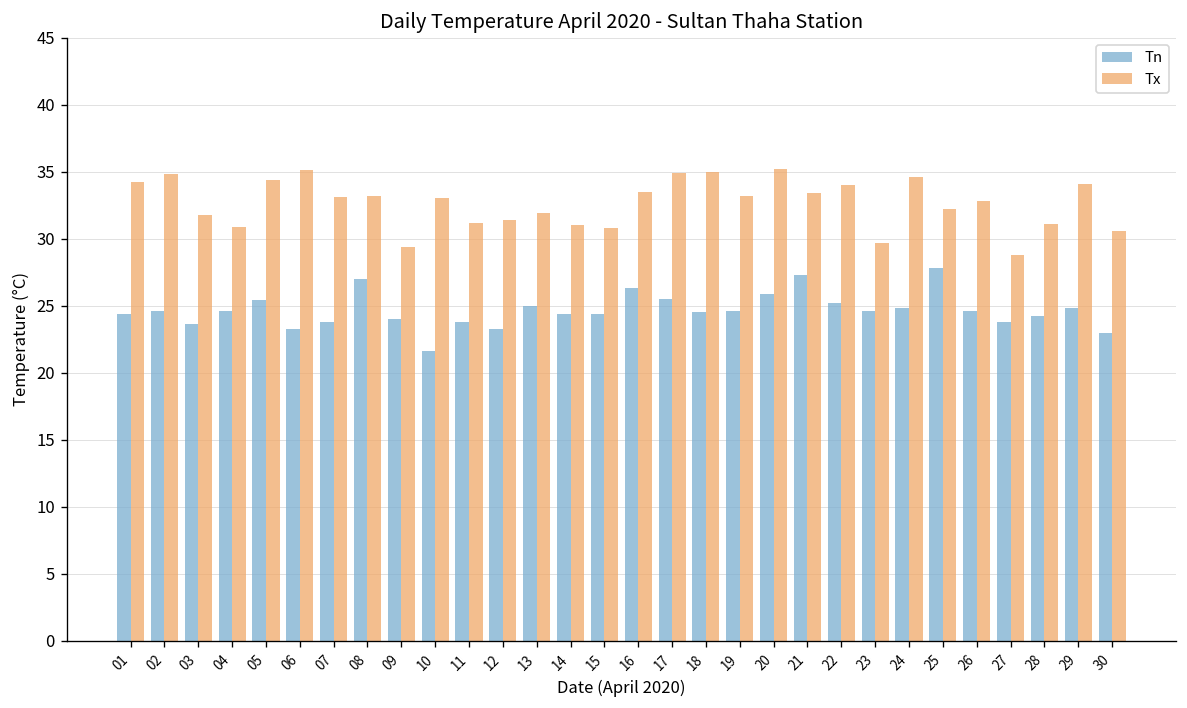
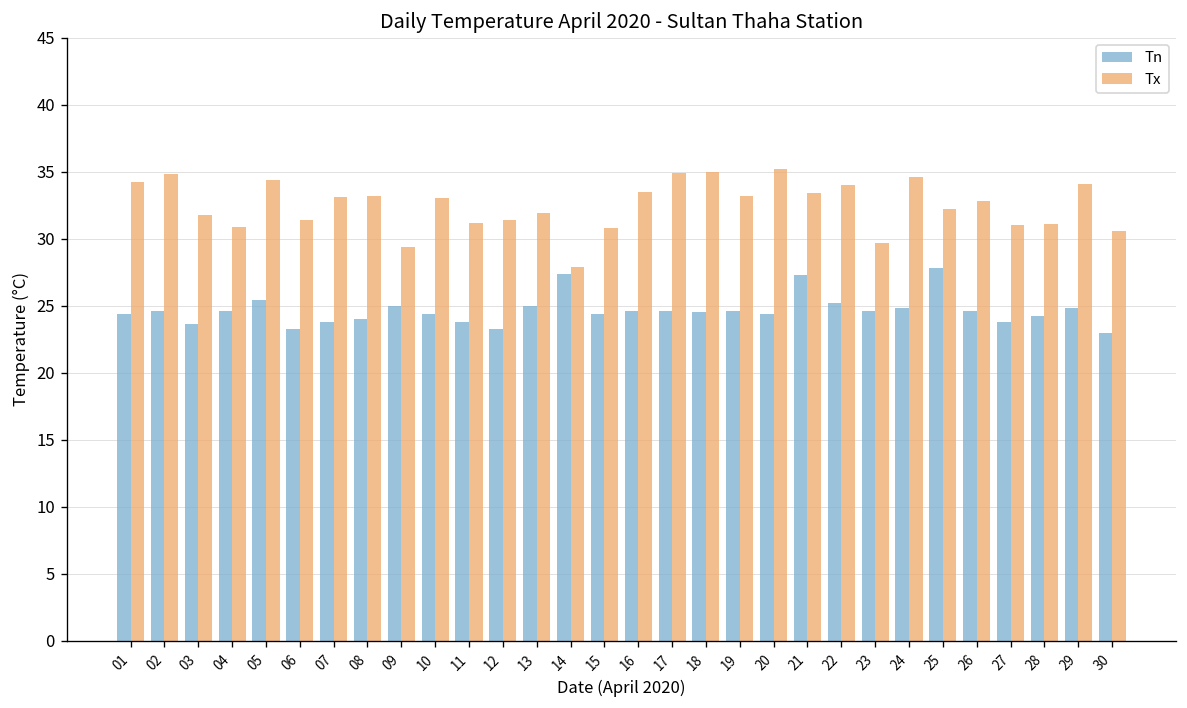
  {
    "Tn": {
      "01": 24.4,
      "02": 24.6,
      "03": 23.6,
      "04": 24.6,
      "05": 25.4,
      "06": 23.3,
      "07": 23.8,
-     "08": 27,
-     "09": 24,
-     "10": 21.6,
+     "08": 24,
+     "09": 25,
+     "10": 24.4,
      "11": 23.8,
      "12": 23.3,
      "13": 25.0,
-     "14": 24.4,
+     "14": 27.4,
      "15": 24.4,
-     "16": 26.3,
-     "17": 25.5,
+     "16": 24.6,
+     "17": 24.6,
      "18": 24.5,
      "19": 24.6,
-     "20": 25.9,
+     "20": 24.4,
      "21": 27.3,
      "22": 25.2,
      "23": 24.6,
      "24": 24.8,
      "25": 27.8,
      "26": 24.6,
      "27": 23.8,
      "28": 24.2,
      "29": 24.8,
      "30": 23.0
    },
    "Tx": {
      "01": 34.2,
      "02": 34.8,
      "03": 31.8,
      "04": 30.9,
      "05": 34.4,
-     "06": 35.1,
+     "06": 31.4,
      "07": 33.1,
      "08": 33.2,
      "09": 29.4,
      "10": 33.0,
      "11": 31.2,
      "12": 31.4,
      "13": 31.9,
-     "14": 31.0,
+     "14": 27.9,
      "15": 30.8,
      "16": 33.5,
      "17": 34.9,
      "18": 35.0,
      "19": 33.2,
      "20": 35.2,
      "21": 33.4,
      "22": 34.0,
      "23": 29.7,
      "24": 34.6,
      "25": 32.2,
      "26": 32.8,
-     "27": 28.8,
+     "27": 31.0,
      "28": 31.1,
      "29": 34.1,
      "30": 30.6
    }
  }
